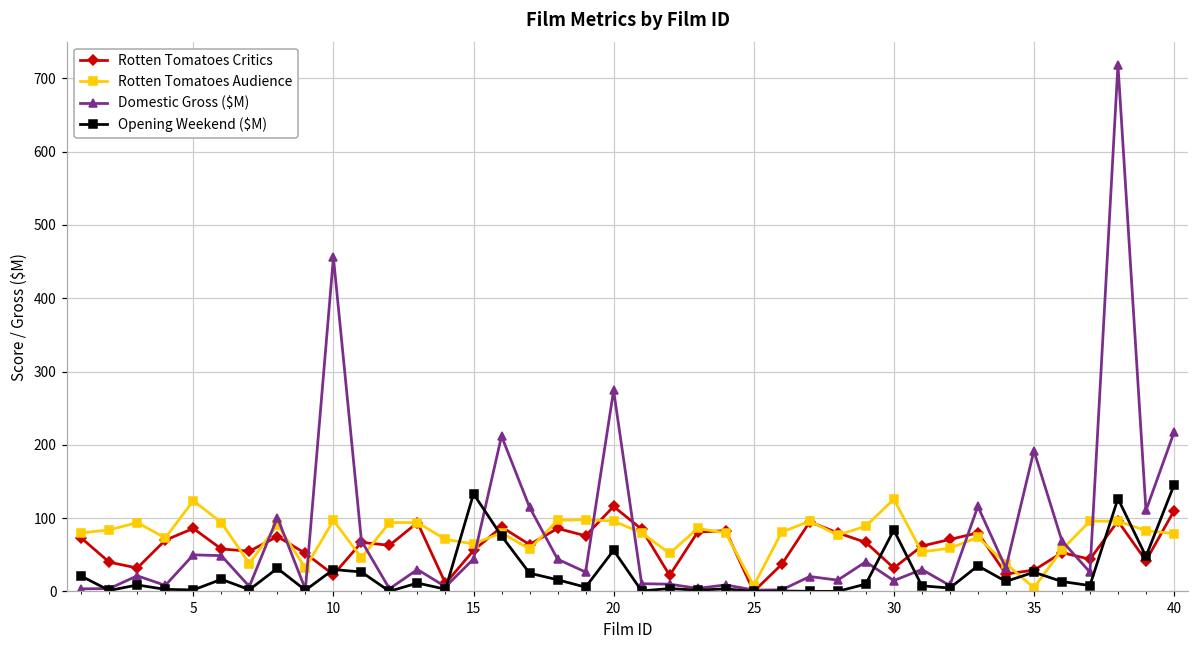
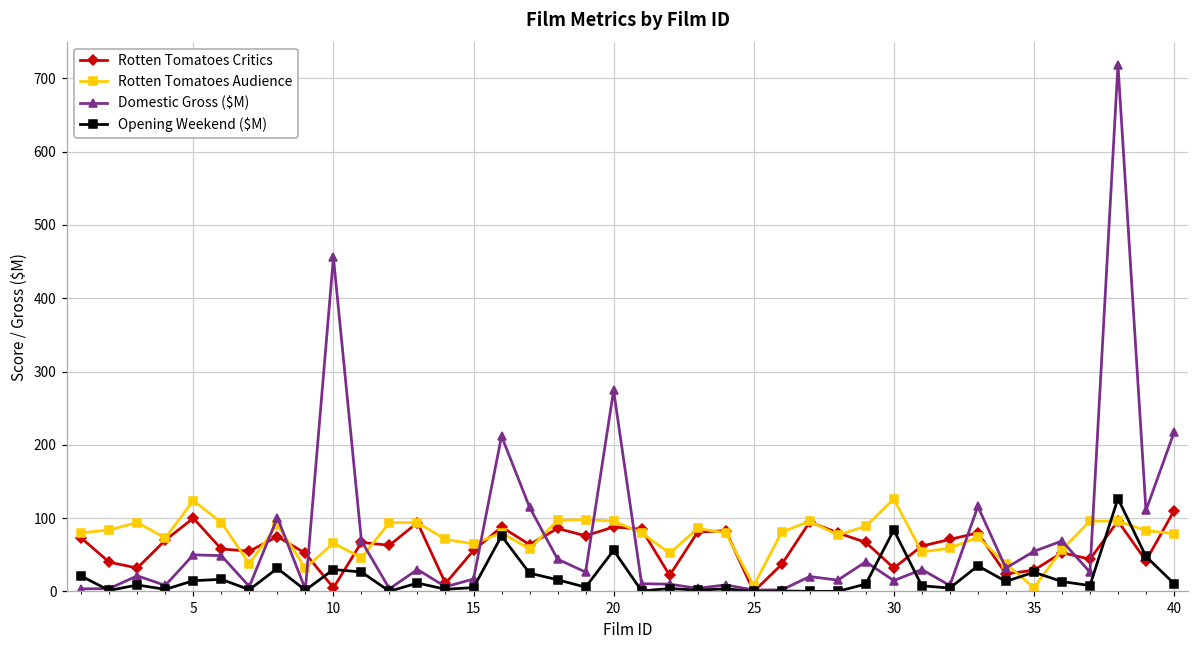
  {
    "Rotten Tomatoes Critics": {
-     "5": 90,
-     "10": 20,
+     "5": 100,
+     "10": 10,
      "15": 60,
-     "20": 120,
+     "20": 90,
      "30": 30,
      "40": 110
    },
    "Rotten Tomatoes Audience": {
      "5": 120,
-     "10": 100,
+     "10": 70,
      "15": 70,
      "20": 100,
      "25": 10,
      "30": 130,
      "35": 10,
      "40": 80
    },
    "Domestic Gross ($M)": {
      "5": 50,
      "10": 460,
-     "15": 40,
+     "15": 20,
      "20": 270,
      "30": 10,
-     "35": 190,
+     "35": 50,
      "40": 220
    },
    "Opening Weekend ($M)": {
-     "5": 0,
+     "5": 10,
      "10": 30,
-     "15": 130,
+     "15": 10,
      "20": 60,
      "30": 80,
-     "40": 150
+     "40": 10
    }
  }
